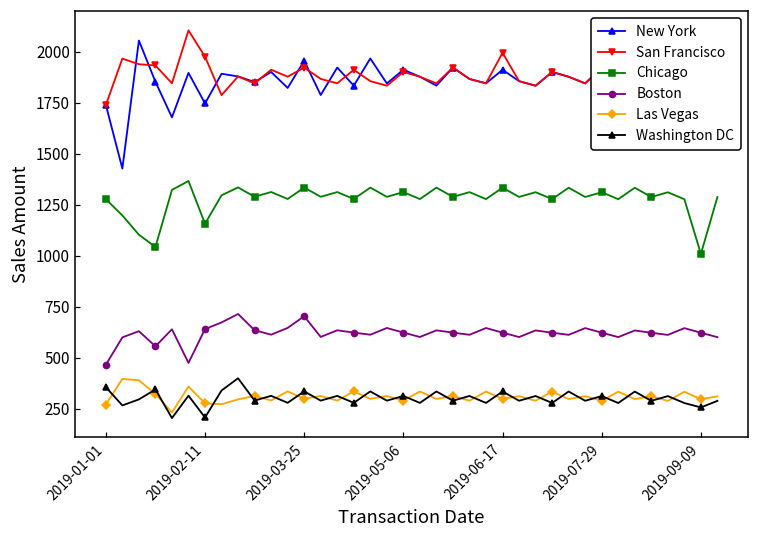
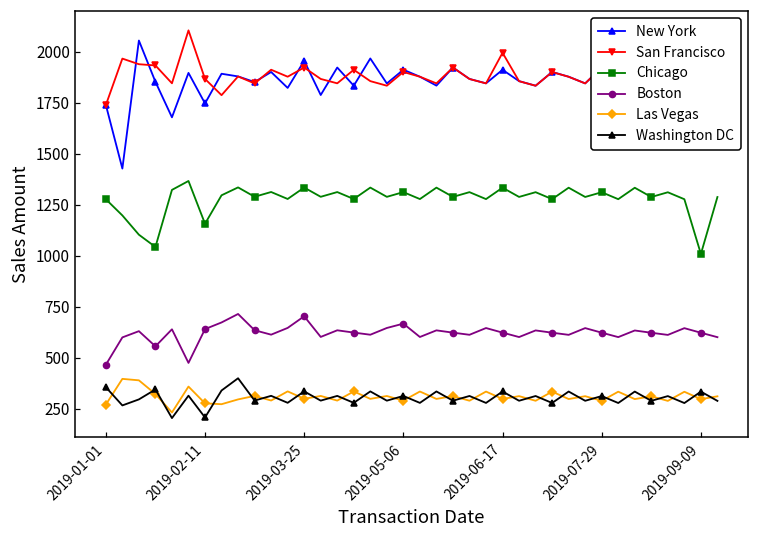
  {
    "New York": {
      "2019-02-11": 1750,
      "2019-03-25": 1960,
      "2019-06-17": 1910
    },
    "San Francisco": {
-     "2019-02-11": 1980,
+     "2019-02-11": 1870,
      "2019-03-25": 1920,
      "2019-06-17": 2000
    },
    "Chicago": {
      "2019-01-01": 1280,
      "2019-02-11": 1160,
      "2019-03-25": 1330,
      "2019-05-06": 1310,
      "2019-06-17": 1330,
      "2019-07-29": 1310,
      "2019-09-09": 1010
    },
    "Boston": {
      "2019-01-01": 470,
      "2019-02-11": 640,
      "2019-03-25": 700,
-     "2019-05-06": 620,
+     "2019-05-06": 670,
      "2019-06-17": 620,
      "2019-07-29": 620,
      "2019-09-09": 620
    },
    "Las Vegas": {
      "2019-01-01": 270,
      "2019-02-11": 280,
      "2019-03-25": 300,
      "2019-05-06": 290,
      "2019-06-17": 300,
      "2019-07-29": 290,
      "2019-09-09": 300
    },
    "Washington DC": {
      "2019-01-01": 360,
      "2019-02-11": 210,
      "2019-03-25": 330,
      "2019-05-06": 310,
      "2019-06-17": 330,
      "2019-07-29": 310,
-     "2019-09-09": 260
+     "2019-09-09": 330
    }
  }
